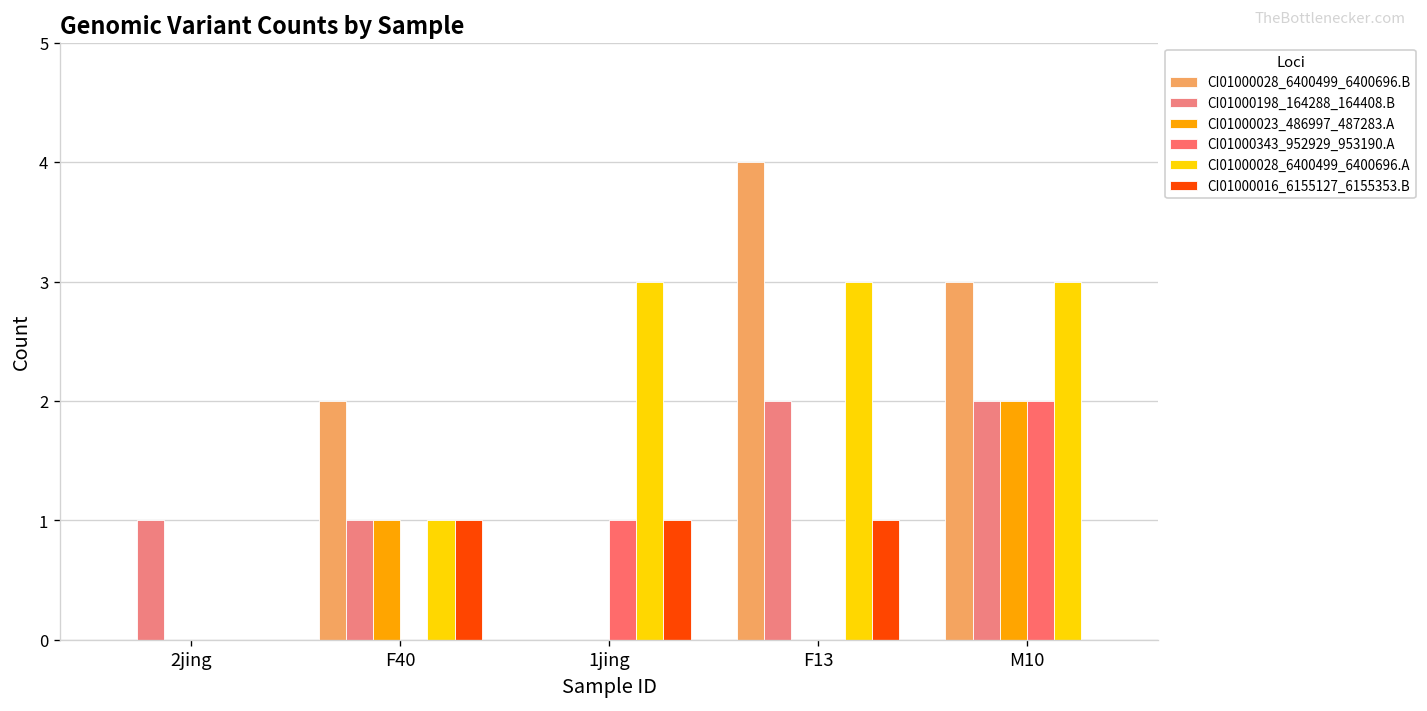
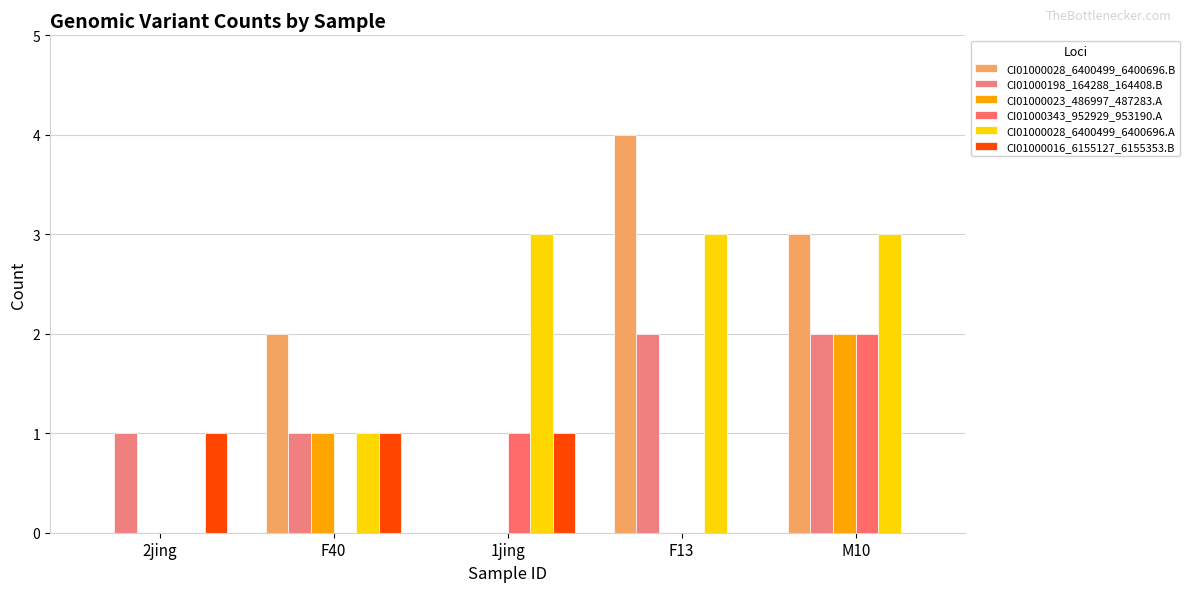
  {
    "CI01000016_6155127_6155353.B": {
-     "2jing": 0,
+     "2jing": 1,
      "F40": 1,
      "1jing": 1,
-     "F13": 1,
+     "F13": 0,
      "M10": 0
    }
  }
